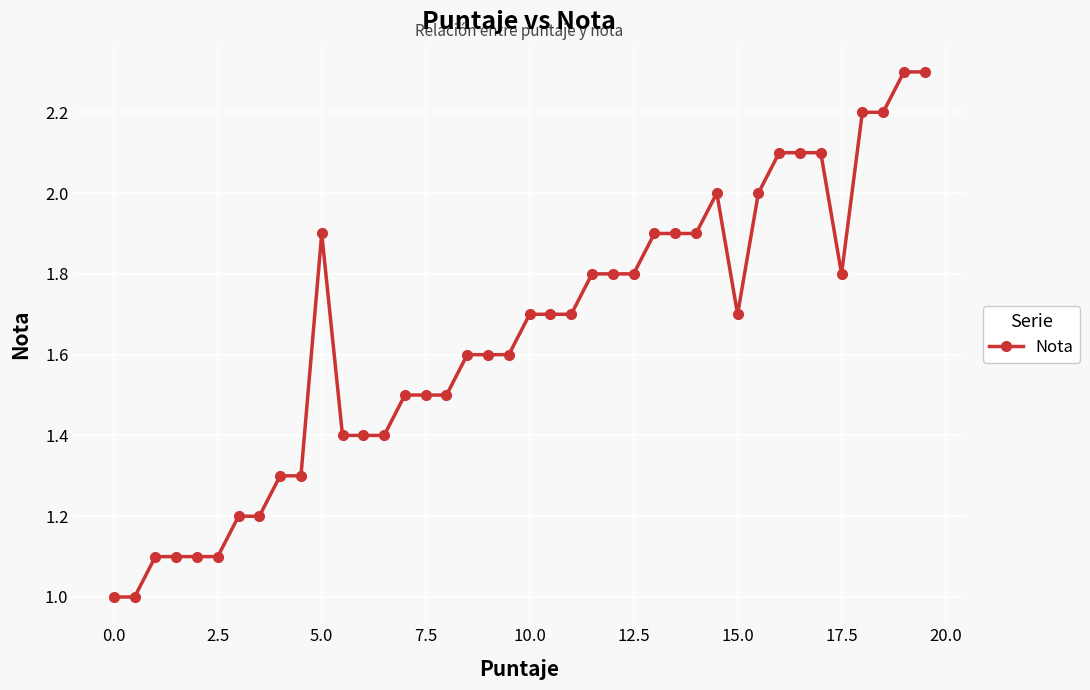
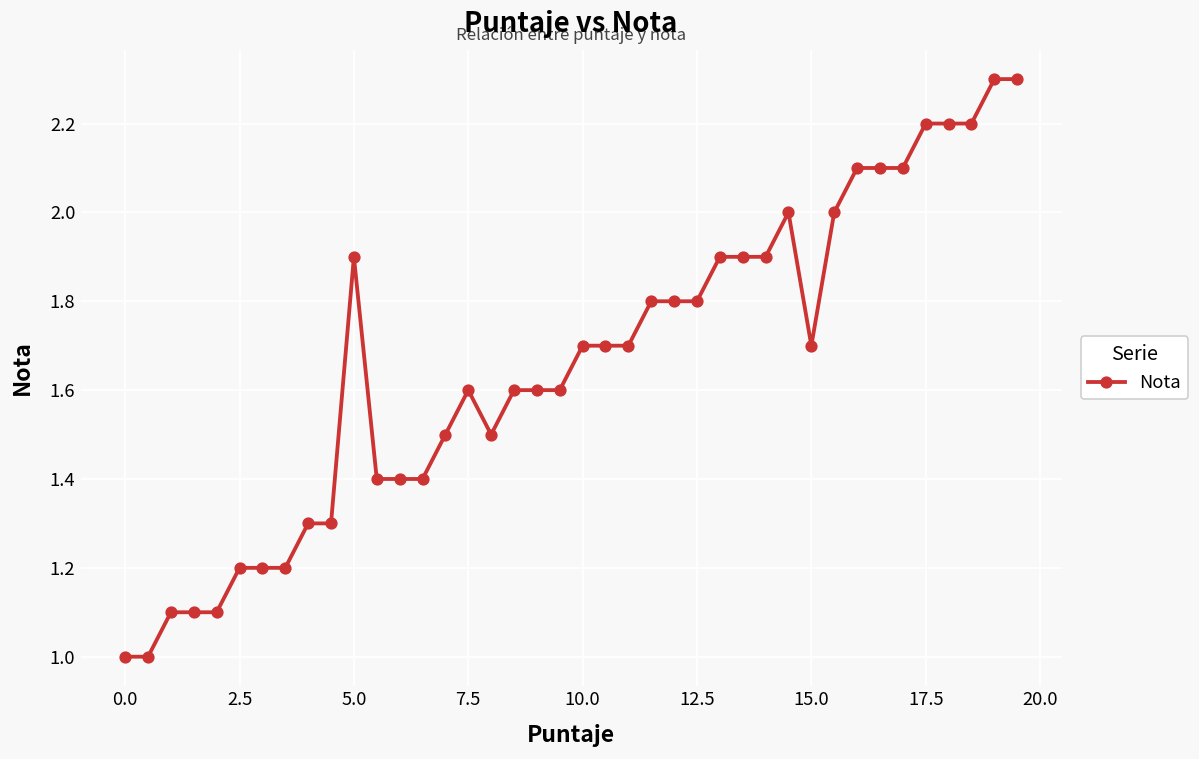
  {
    "0.0": 1.0,
-   "2.5": 1.1,
+   "2.5": 1.2,
    "5.0": 1.9,
-   "7.5": 1.5,
+   "7.5": 1.6,
    "10.0": 1.7,
    "12.5": 1.8,
    "15.0": 1.7,
-   "17.5": 1.8
+   "17.5": 2.2
  }
